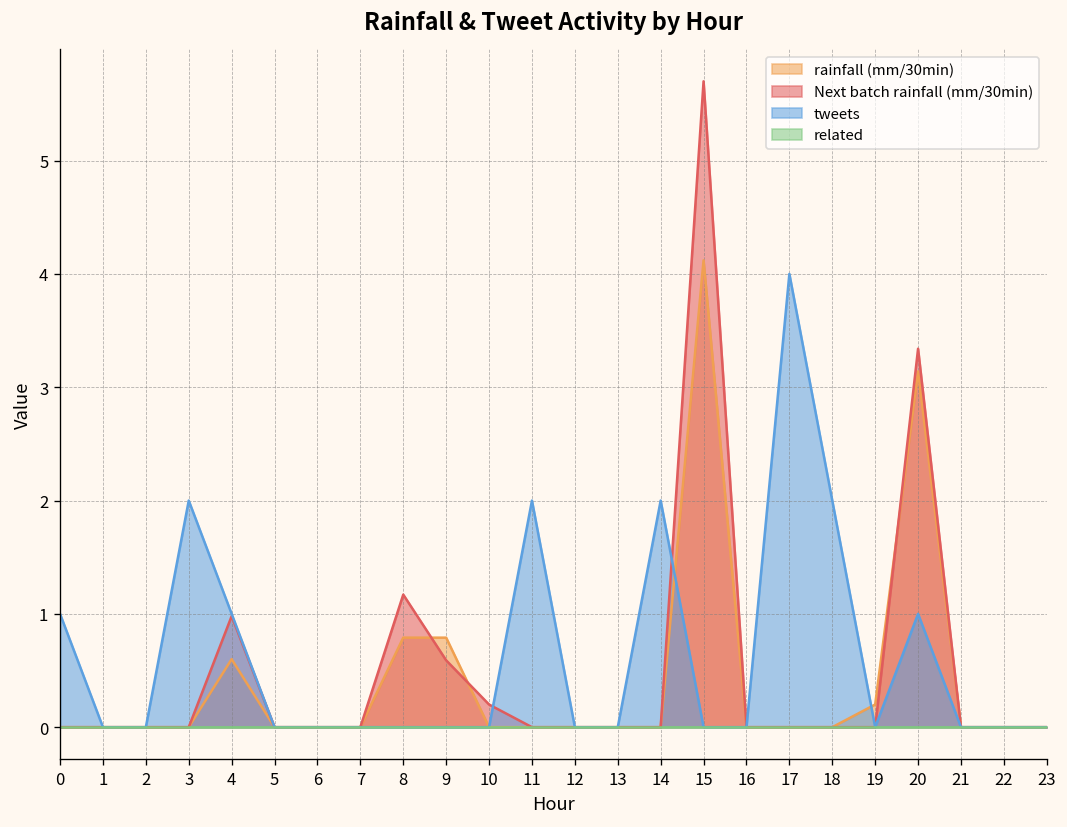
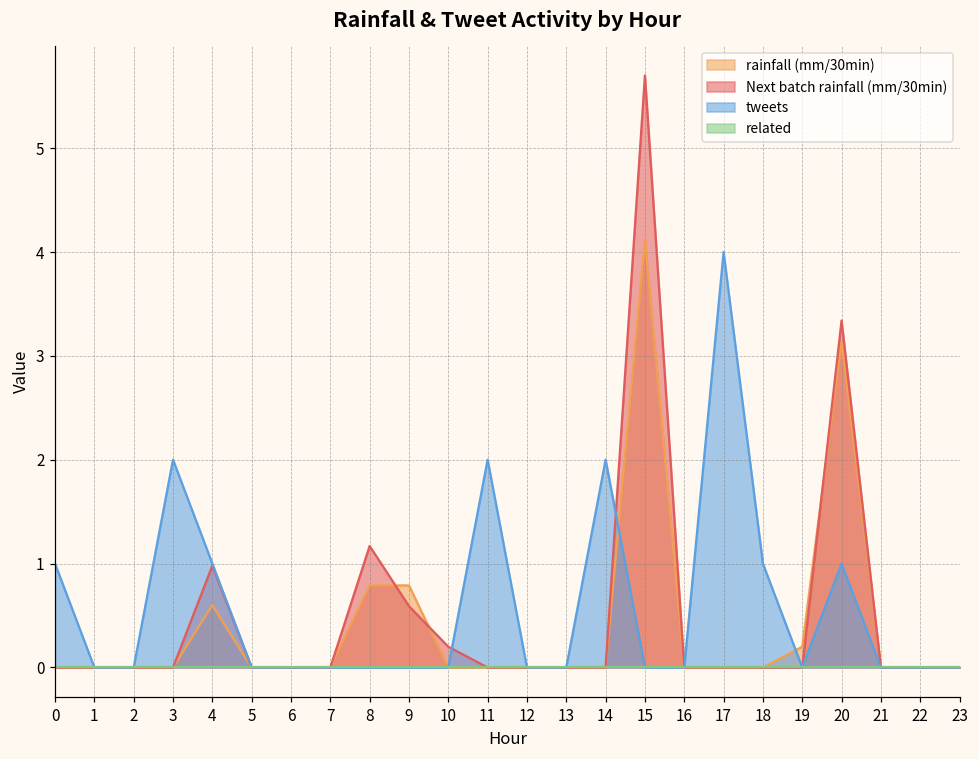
  {
    "tweets": {
      "0": 1,
      "3": 2,
      "11": 2,
      "14": 2,
      "17": 4,
-     "18": 2,
+     "18": 1,
      "20": 1
    },
    "related": {
      "4": 0,
      "20": 0
    }
  }
